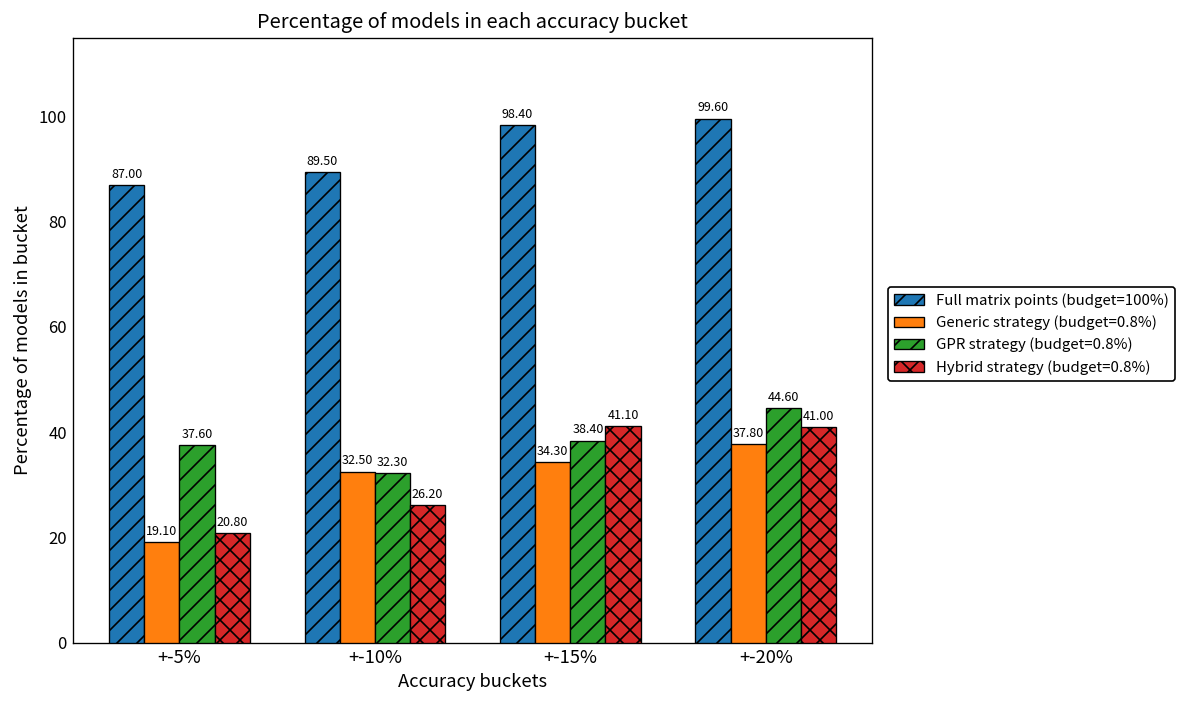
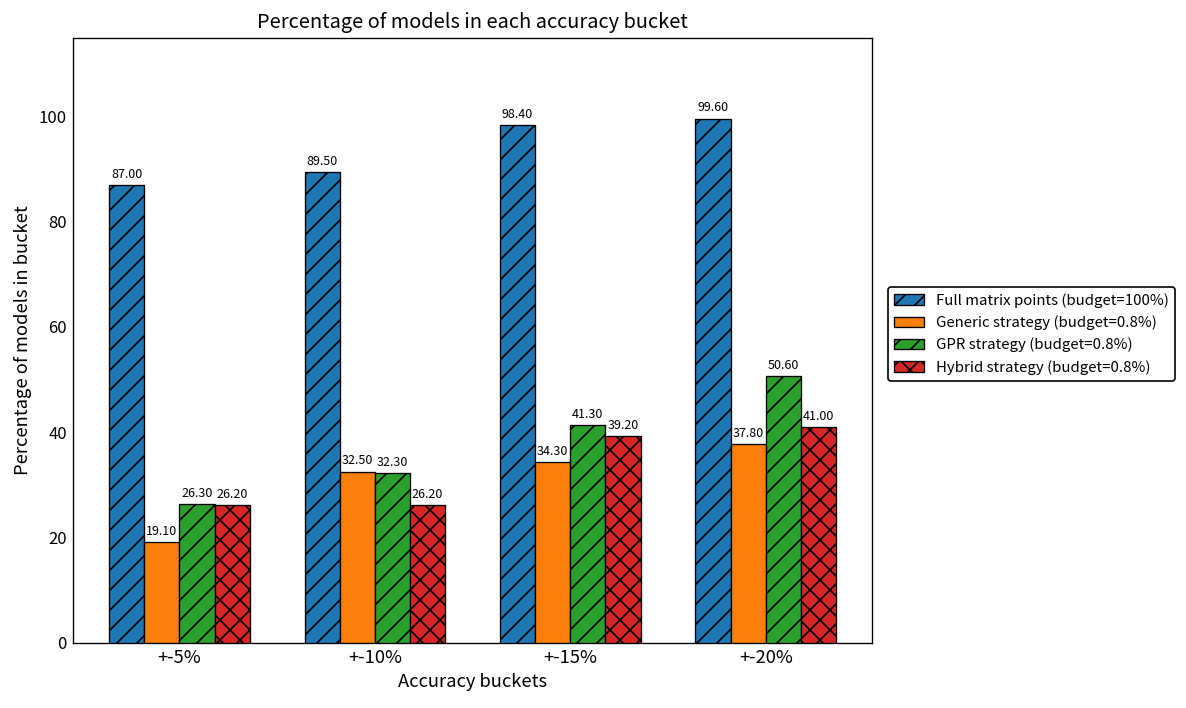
  {
    "Full matrix points (budget=100%)": {
      "+-5%": 87.00,
      "+-10%": 89.50,
      "+-15%": 98.40,
      "+-20%": 99.60
    },
    "Generic strategy (budget=0.8%)": {
      "+-5%": 19.10,
      "+-10%": 32.50,
      "+-15%": 34.30,
      "+-20%": 37.80
    },
    "GPR strategy (budget=0.8%)": {
-     "+-5%": 37.60,
+     "+-5%": 26.30,
      "+-10%": 32.30,
-     "+-15%": 38.40,
-     "+-20%": 44.60
+     "+-15%": 41.30,
+     "+-20%": 50.60
    },
    "Hybrid strategy (budget=0.8%)": {
-     "+-5%": 20.80,
+     "+-5%": 26.20,
      "+-10%": 26.20,
-     "+-15%": 41.10,
+     "+-15%": 39.20,
      "+-20%": 41.00
    }
  }
